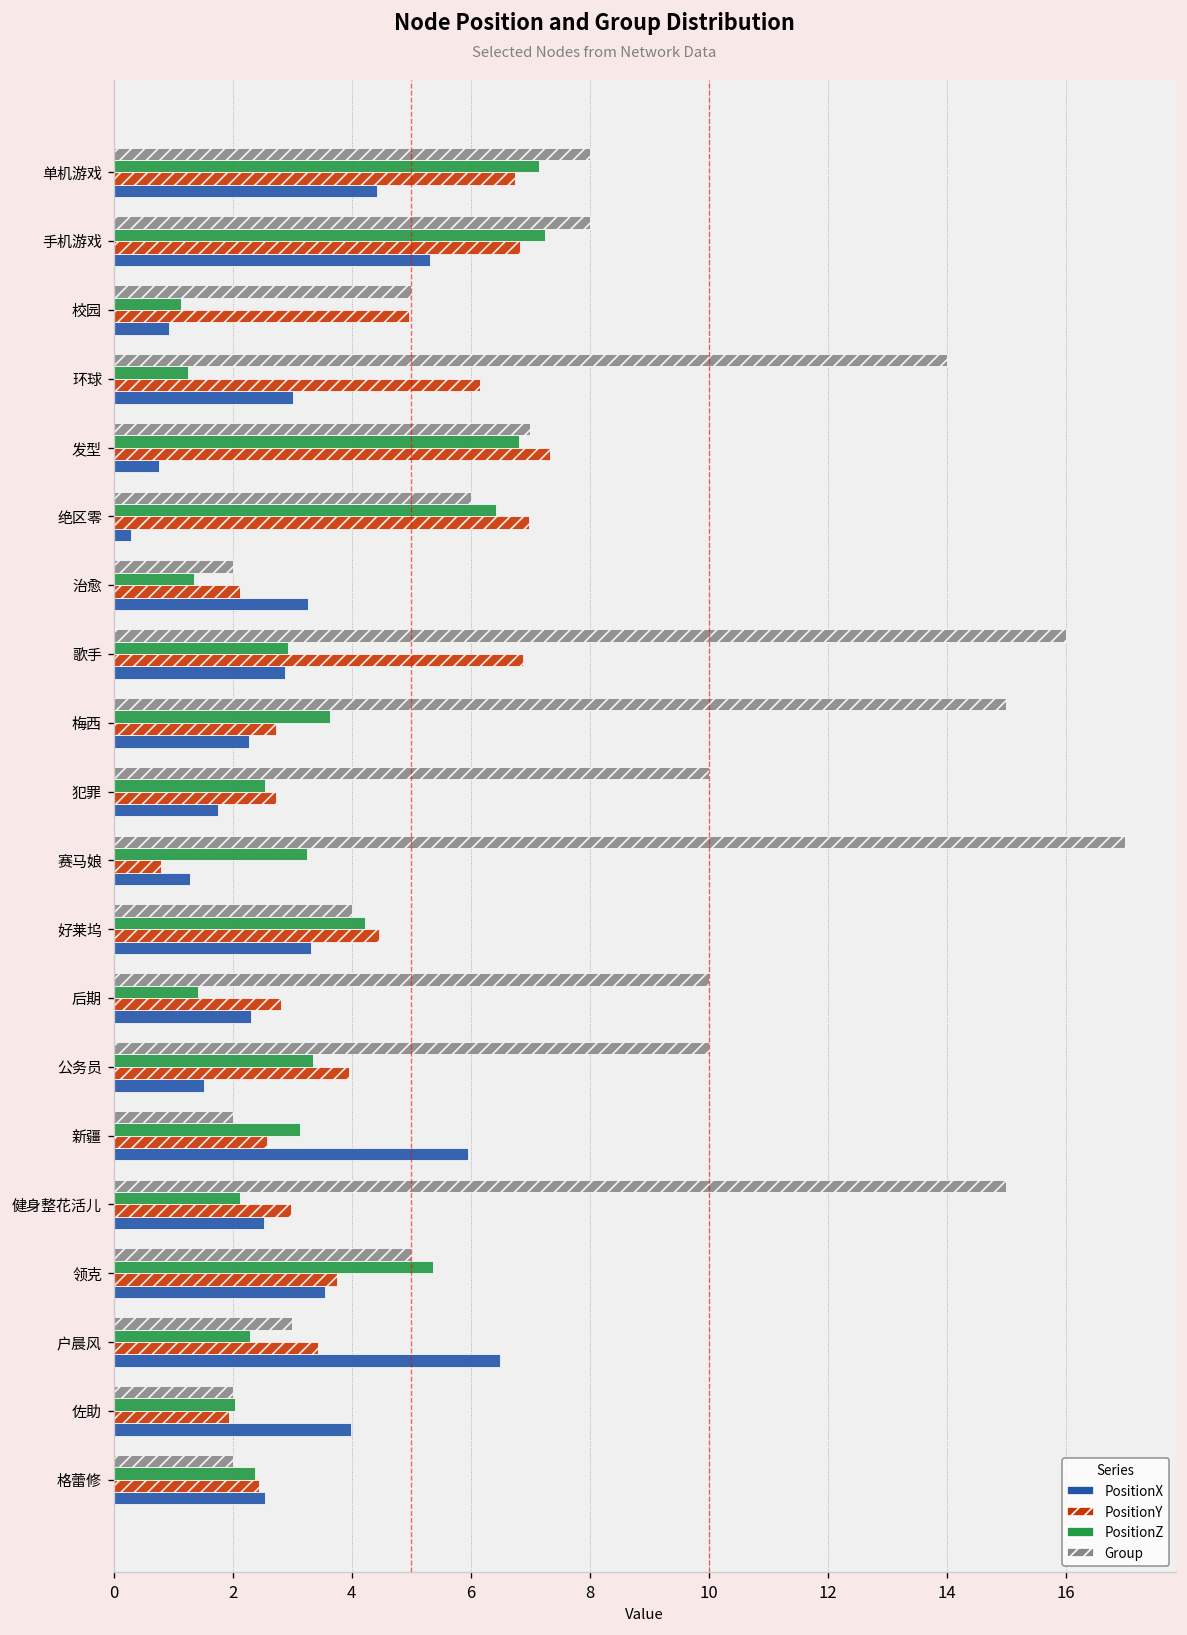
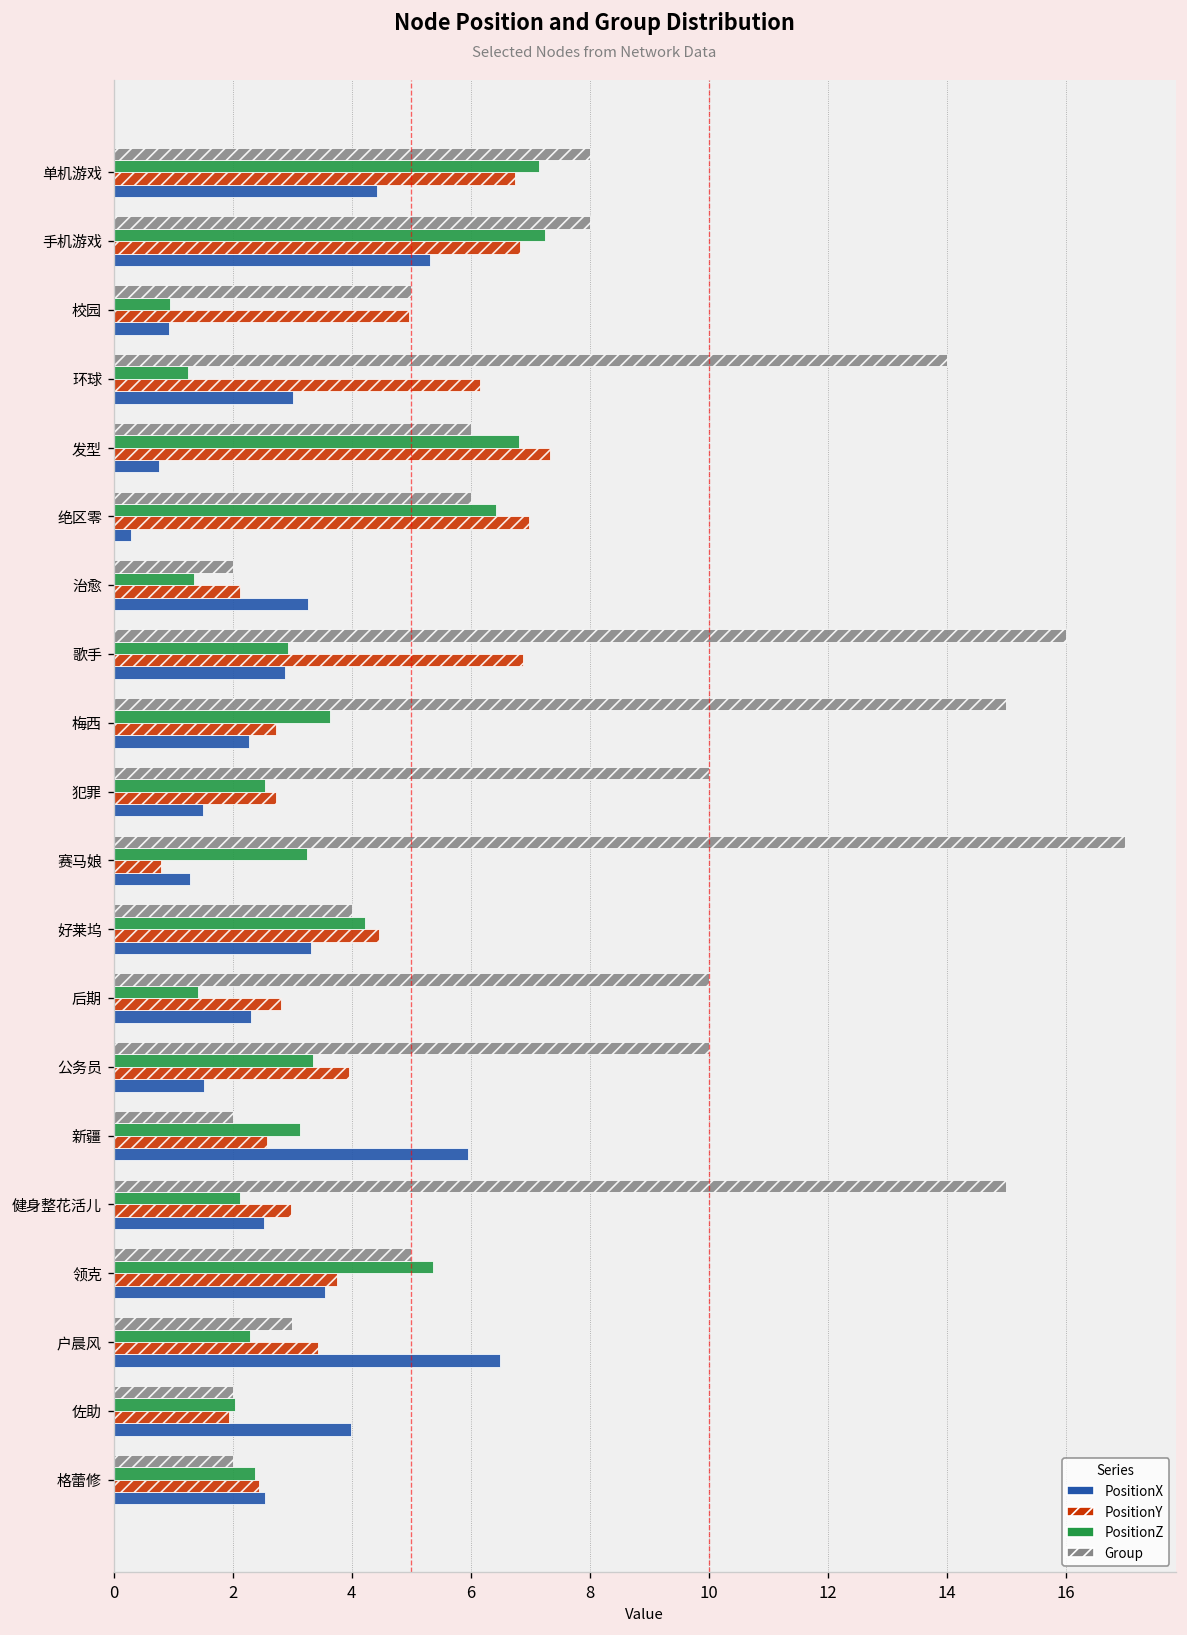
  {
    "PositionX": {
      "单机游戏": 4.4,
      "手机游戏": 5.3,
      "校园": 0.9,
      "环球": 3.0,
      "发型": 0.8,
      "绝区零": 0.3,
      "治愈": 3.3,
      "歌手": 2.9,
      "梅西": 2.3,
-     "犯罪": 1.8,
+     "犯罪": 1.5,
      "赛马娘": 1.3,
      "好莱坞": 3.3,
      "后期": 2.3,
      "公务员": 1.5,
      "新疆": 5.9,
      "健身整花活儿": 2.5,
      "领克": 3.5,
      "户晨风": 6.5,
      "佐助": 4.0,
      "格蕾修": 2.5
    },
    "PositionY": {
      "单机游戏": 6.7,
      "手机游戏": 6.8,
      "校园": 5.0,
      "环球": 6.2,
      "发型": 7.3,
      "绝区零": 7.0,
      "治愈": 2.1,
      "歌手": 6.9,
      "梅西": 2.7,
      "犯罪": 2.7,
      "赛马娘": 0.8,
      "好莱坞": 4.5,
      "后期": 2.8,
      "公务员": 3.9,
      "新疆": 2.6,
      "健身整花活儿": 3.0,
      "领克": 3.8,
      "户晨风": 3.4,
      "佐助": 1.9,
      "格蕾修": 2.4
    },
    "PositionZ": {
      "单机游戏": 7.1,
      "手机游戏": 7.3,
-     "校园": 1.1,
+     "校园": 0.9,
      "环球": 1.2,
      "发型": 6.8,
      "绝区零": 6.4,
      "治愈": 1.4,
      "歌手": 2.9,
      "梅西": 3.6,
      "犯罪": 2.5,
      "赛马娘": 3.2,
      "好莱坞": 4.2,
      "后期": 1.4,
      "公务员": 3.4,
      "新疆": 3.1,
      "健身整花活儿": 2.1,
      "领克": 5.4,
      "户晨风": 2.3,
      "佐助": 2.0,
      "格蕾修": 2.4
    },
    "Group": {
      "单机游戏": 8,
      "手机游戏": 8,
      "校园": 5,
      "环球": 14,
-     "发型": 7,
+     "发型": 6,
      "绝区零": 6,
      "治愈": 2,
      "歌手": 16,
      "梅西": 15,
      "犯罪": 10,
      "赛马娘": 17,
      "好莱坞": 4,
      "后期": 10,
      "公务员": 10,
      "新疆": 2,
      "健身整花活儿": 15,
      "领克": 5,
      "户晨风": 3,
      "佐助": 2,
      "格蕾修": 2
    }
  }
